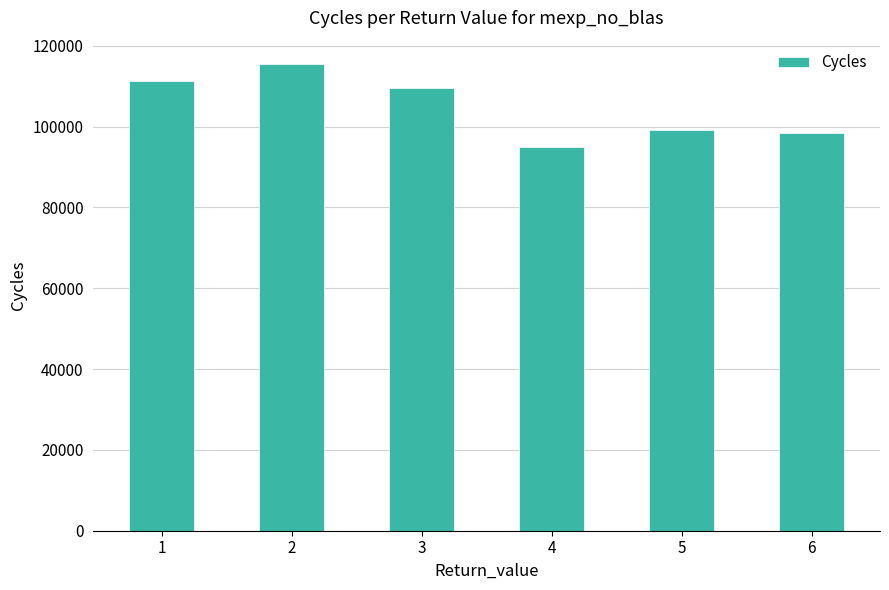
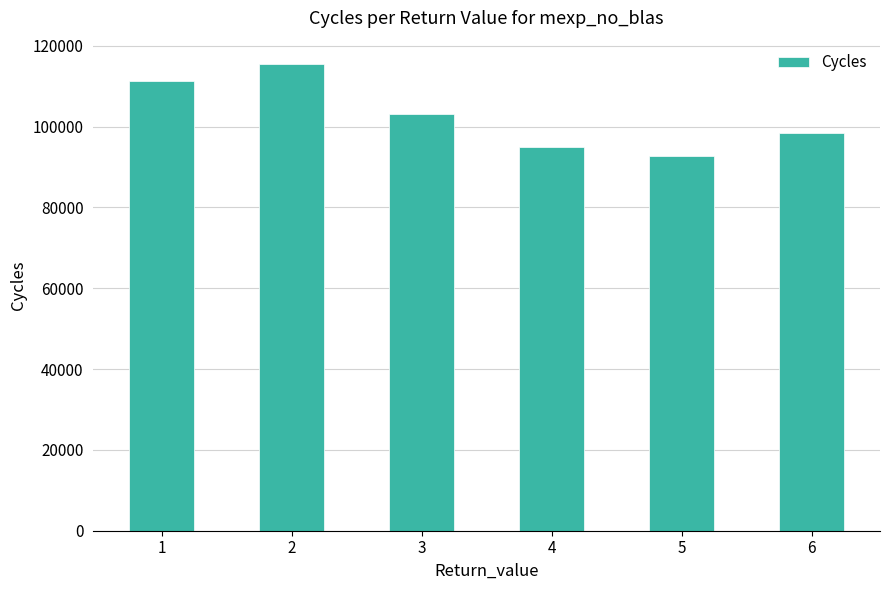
  {
    "1": 111000,
    "2": 115000,
-   "3": 110000,
+   "3": 103000,
    "4": 95000,
-   "5": 99000,
+   "5": 93000,
    "6": 98000
  }
